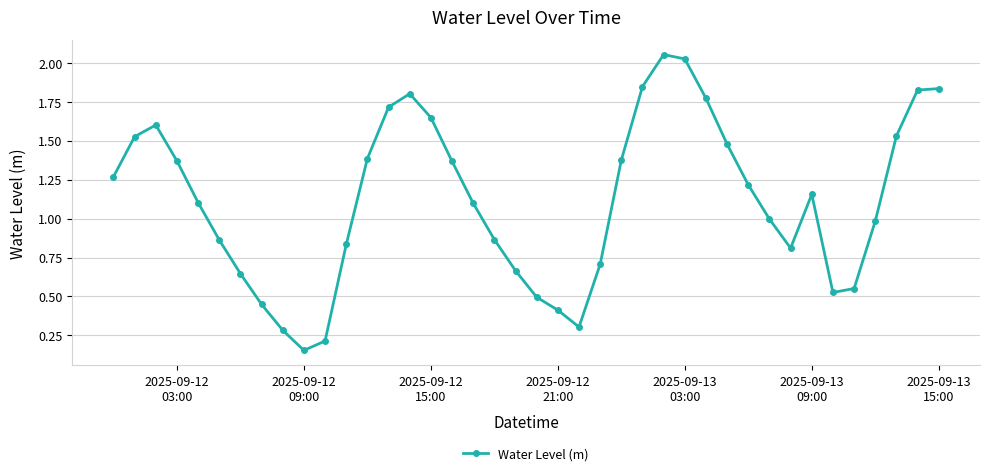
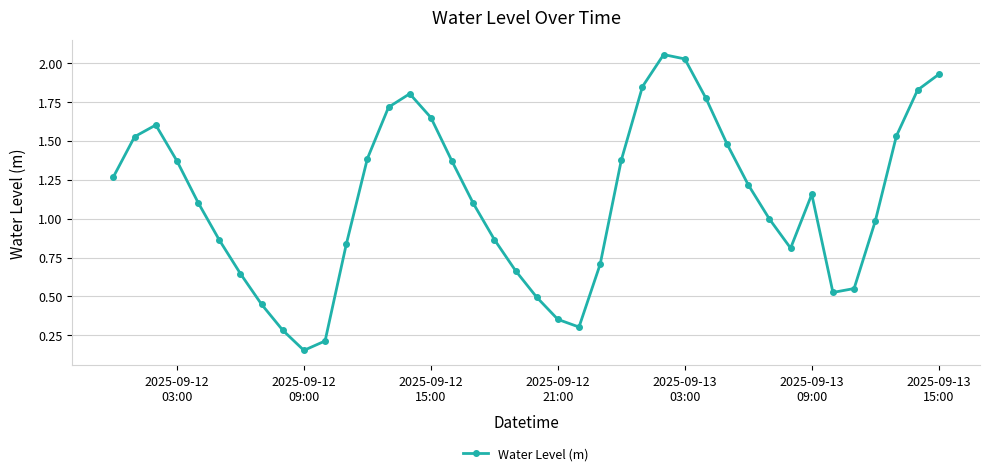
  {
    "2025-09-12 03:00": 1.37,
    "2025-09-12 09:00": 0.15,
    "2025-09-12 15:00": 1.65,
-   "2025-09-12 21:00": 0.41,
+   "2025-09-12 21:00": 0.35,
    "2025-09-13 03:00": 2.02,
    "2025-09-13 09:00": 1.16,
-   "2025-09-13 15:00": 1.83
+   "2025-09-13 15:00": 1.92
  }
